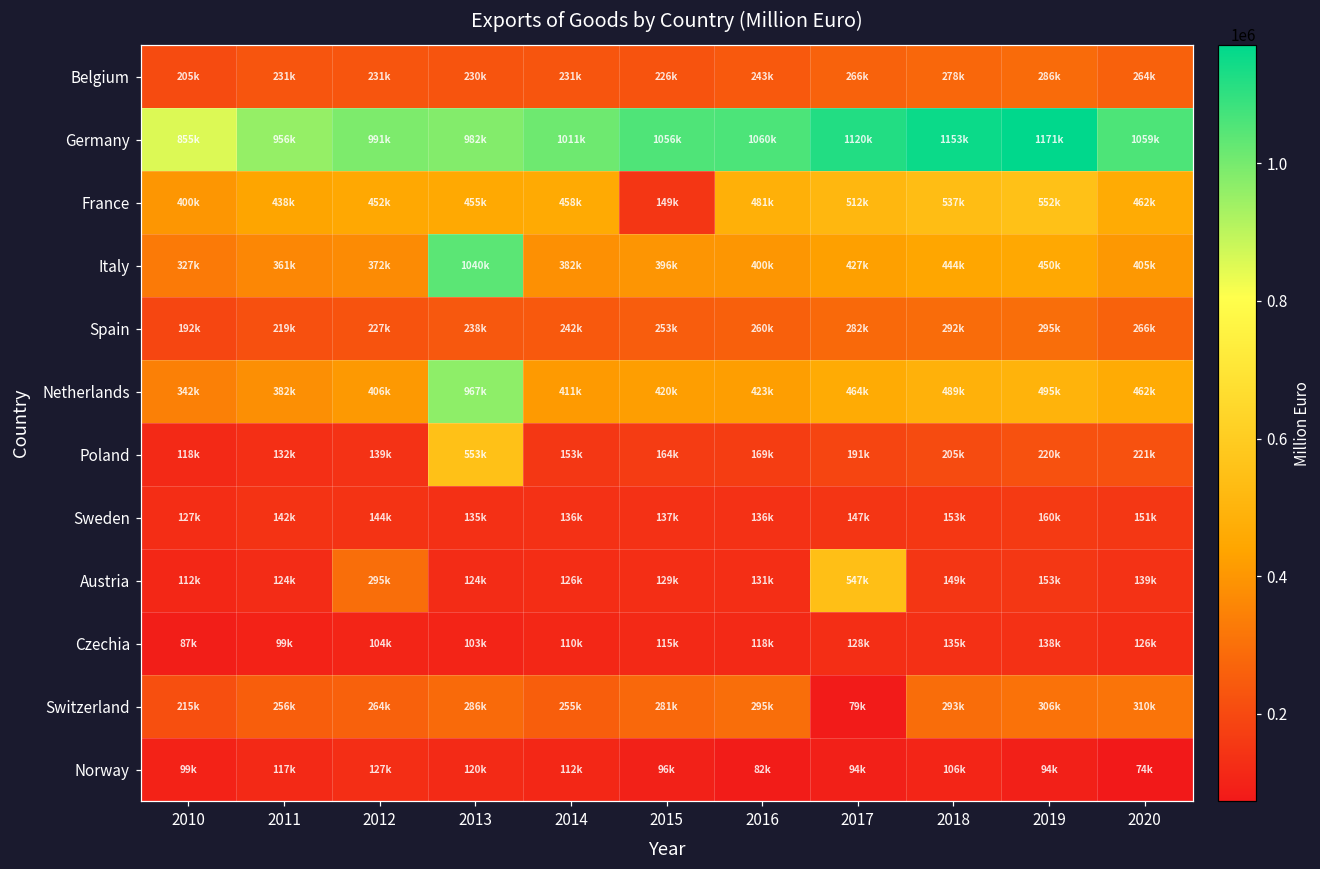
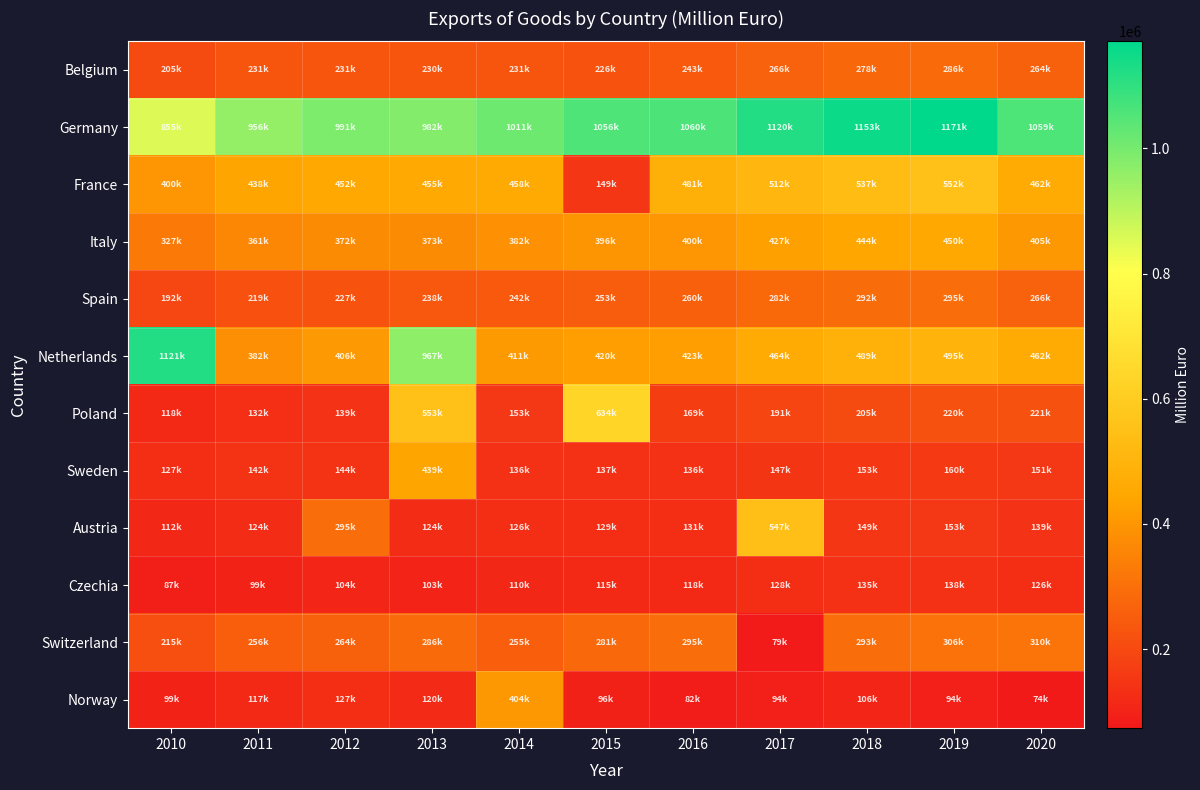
  {
    "Belgium": {
      "2010": "205k",
      "2011": "231k",
      "2012": "231k",
      "2013": "230k",
      "2014": "231k",
      "2015": "226k",
      "2016": "243k",
      "2017": "266k",
      "2018": "278k",
      "2019": "286k",
      "2020": "264k"
    },
    "Germany": {
      "2010": "855k",
      "2011": "956k",
      "2012": "991k",
      "2013": "982k",
      "2014": "1011k",
      "2015": "1056k",
      "2016": "1060k",
      "2017": "1120k",
      "2018": "1153k",
      "2019": "1171k",
      "2020": "1059k"
    },
    "France": {
      "2010": "400k",
      "2011": "438k",
      "2012": "452k",
      "2013": "455k",
      "2014": "458k",
      "2015": "149k",
      "2016": "481k",
      "2017": "512k",
      "2018": "537k",
      "2019": "552k",
      "2020": "462k"
    },
    "Italy": {
      "2010": "327k",
      "2011": "361k",
      "2012": "372k",
-     "2013": "1040k",
+     "2013": "373k",
      "2014": "382k",
      "2015": "396k",
      "2016": "400k",
      "2017": "427k",
      "2018": "444k",
      "2019": "450k",
      "2020": "405k"
    },
    "Spain": {
      "2010": "192k",
      "2011": "219k",
      "2012": "227k",
      "2013": "238k",
      "2014": "242k",
      "2015": "253k",
      "2016": "260k",
      "2017": "282k",
      "2018": "292k",
      "2019": "295k",
      "2020": "266k"
    },
    "Netherlands": {
-     "2010": "342k",
+     "2010": "1121k",
      "2011": "382k",
      "2012": "406k",
      "2013": "967k",
      "2014": "411k",
      "2015": "420k",
      "2016": "423k",
      "2017": "464k",
      "2018": "489k",
      "2019": "495k",
      "2020": "462k"
    },
    "Poland": {
      "2010": "118k",
      "2011": "132k",
      "2012": "139k",
      "2013": "553k",
      "2014": "153k",
-     "2015": "164k",
+     "2015": "634k",
      "2016": "169k",
      "2017": "191k",
      "2018": "205k",
      "2019": "220k",
      "2020": "221k"
    },
    "Sweden": {
      "2010": "127k",
      "2011": "142k",
      "2012": "144k",
-     "2013": "135k",
+     "2013": "439k",
      "2014": "136k",
      "2015": "137k",
      "2016": "136k",
      "2017": "147k",
      "2018": "153k",
      "2019": "160k",
      "2020": "151k"
    },
    "Austria": {
      "2010": "112k",
      "2011": "124k",
      "2012": "295k",
      "2013": "124k",
      "2014": "126k",
      "2015": "129k",
      "2016": "131k",
      "2017": "547k",
      "2018": "149k",
      "2019": "153k",
      "2020": "139k"
    },
    "Czechia": {
      "2010": "87k",
      "2011": "99k",
      "2012": "104k",
      "2013": "103k",
      "2014": "110k",
      "2015": "115k",
      "2016": "118k",
      "2017": "128k",
      "2018": "135k",
      "2019": "138k",
      "2020": "126k"
    },
    "Switzerland": {
      "2010": "215k",
      "2011": "256k",
      "2012": "264k",
      "2013": "286k",
      "2014": "255k",
      "2015": "281k",
      "2016": "295k",
      "2017": "79k",
      "2018": "293k",
      "2019": "306k",
      "2020": "310k"
    },
    "Norway": {
      "2010": "99k",
      "2011": "117k",
      "2012": "127k",
      "2013": "120k",
-     "2014": "112k",
+     "2014": "404k",
      "2015": "96k",
      "2016": "82k",
      "2017": "94k",
      "2018": "106k",
      "2019": "94k",
      "2020": "74k"
    }
  }
